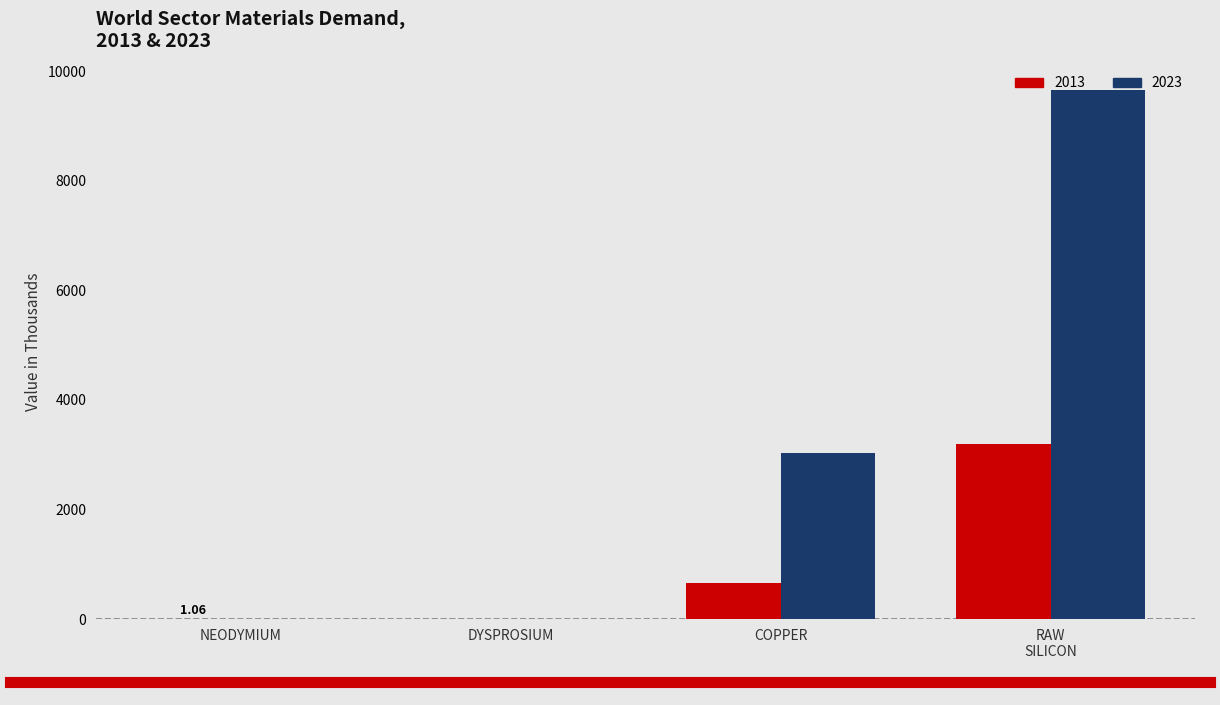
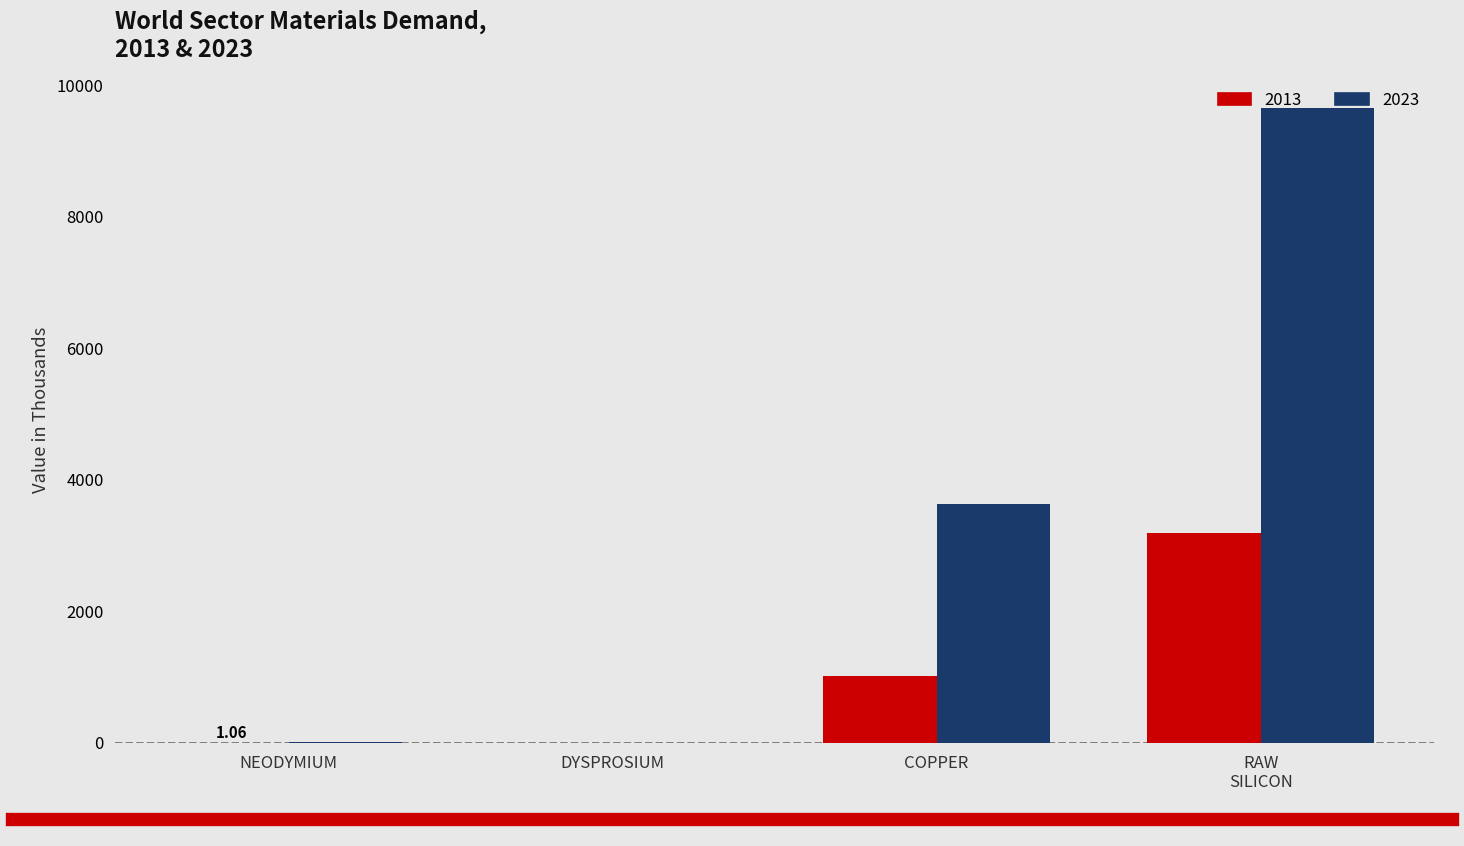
  {
    "2013": {
-     "COPPER": 700,
+     "COPPER": 1000,
      "RAW SILICON": 3200
    },
    "2023": {
-     "COPPER": 3000,
+     "COPPER": 3600,
      "RAW SILICON": 9700
    }
  }
